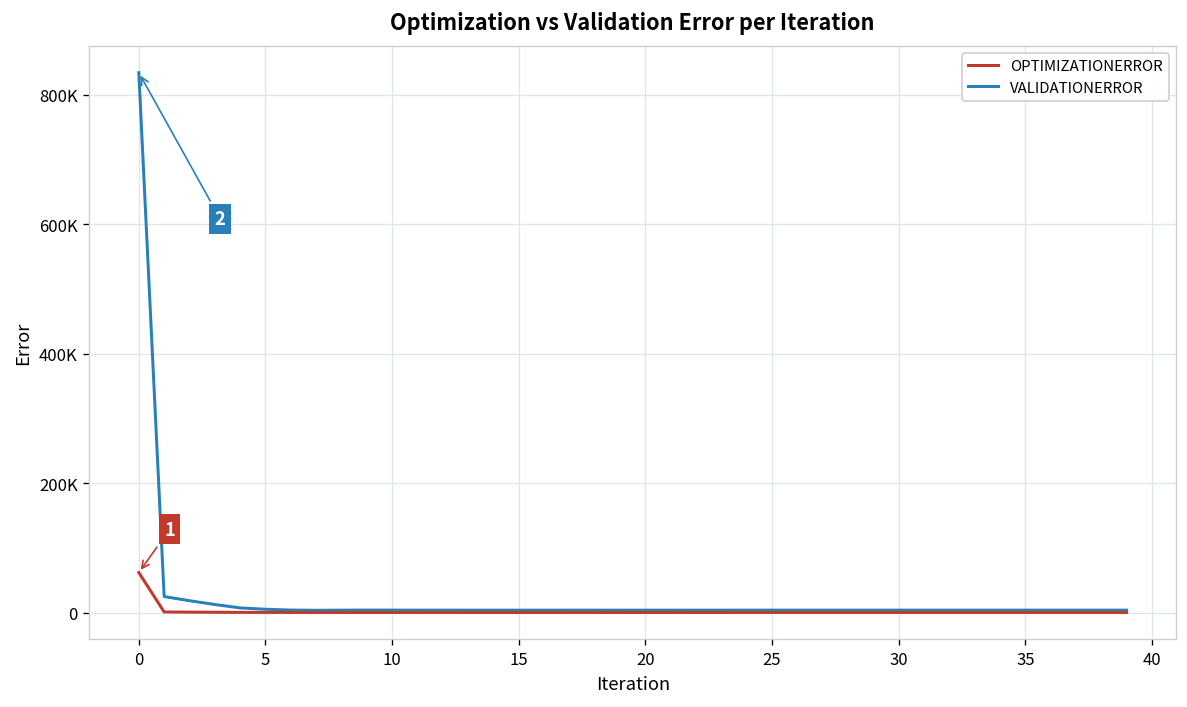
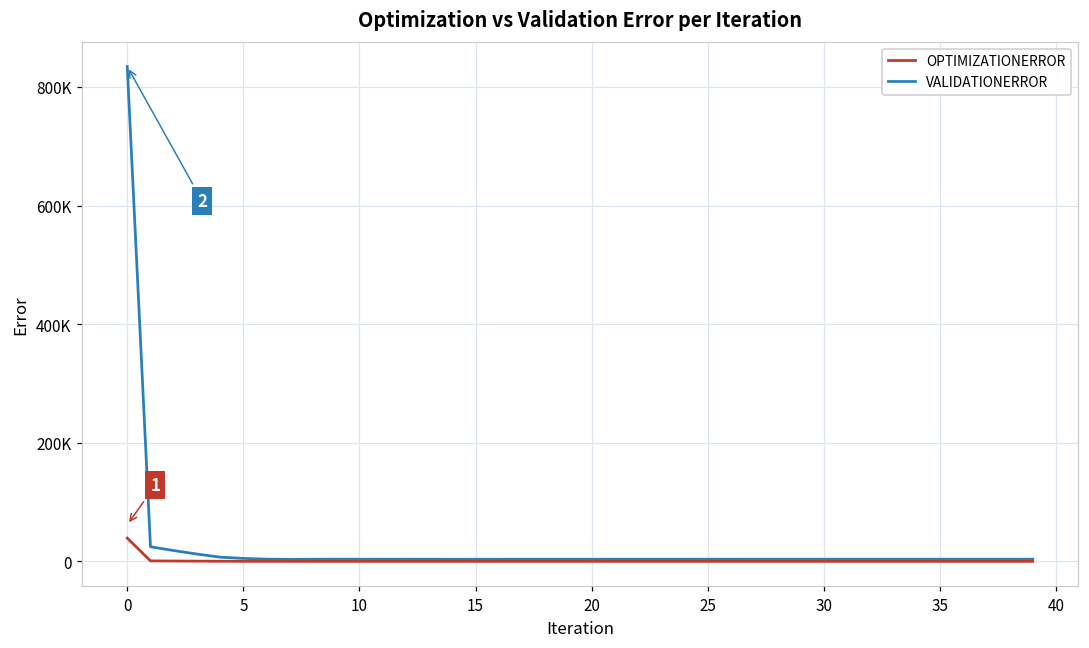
  {
    "OPTIMIZATIONERROR": {
-     "0": 60000,
+     "0": 40000,
      "5": 0
    },
    "VALIDATIONERROR": {
      "0": 830000,
      "5": 10000
    }
  }
